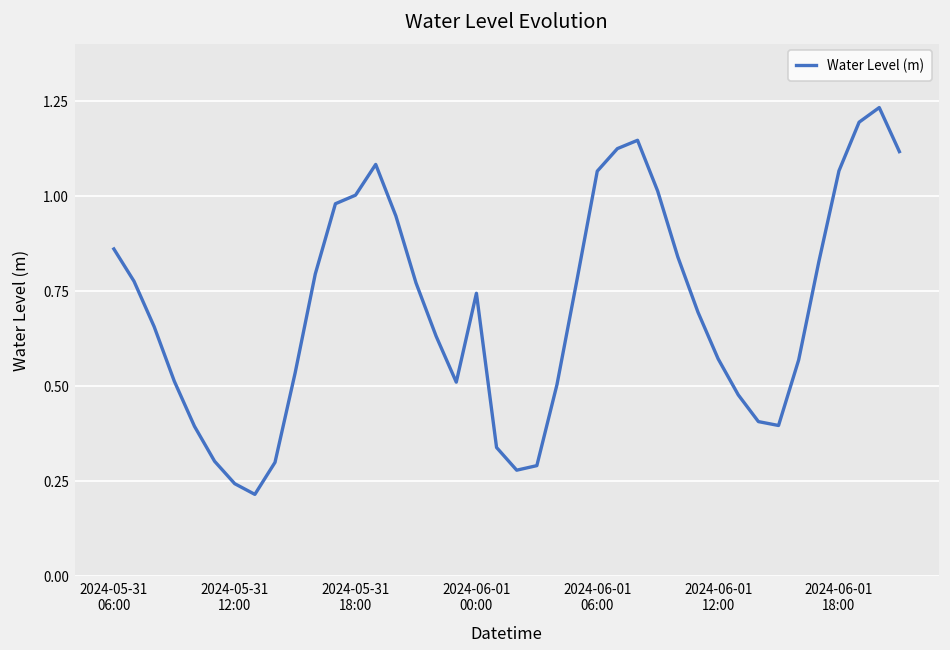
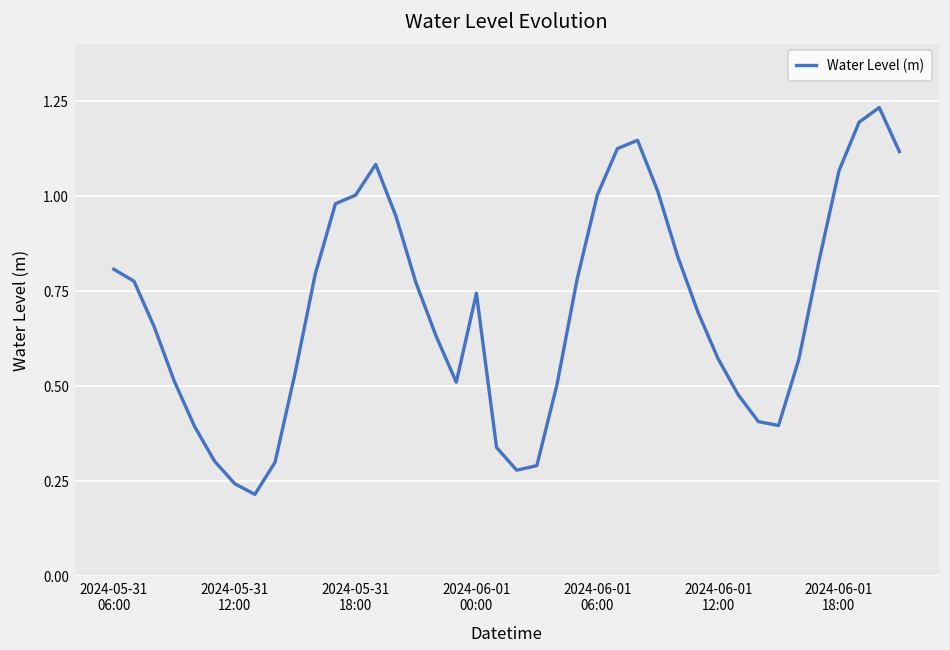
  {
-   "2024-05-31 06:00": 0.86,
+   "2024-05-31 06:00": 0.81,
    "2024-05-31 12:00": 0.24,
    "2024-05-31 18:00": 1.00,
    "2024-06-01 00:00": 0.74,
-   "2024-06-01 06:00": 1.06,
+   "2024-06-01 06:00": 1.00,
    "2024-06-01 12:00": 0.57,
    "2024-06-01 18:00": 1.07
  }
